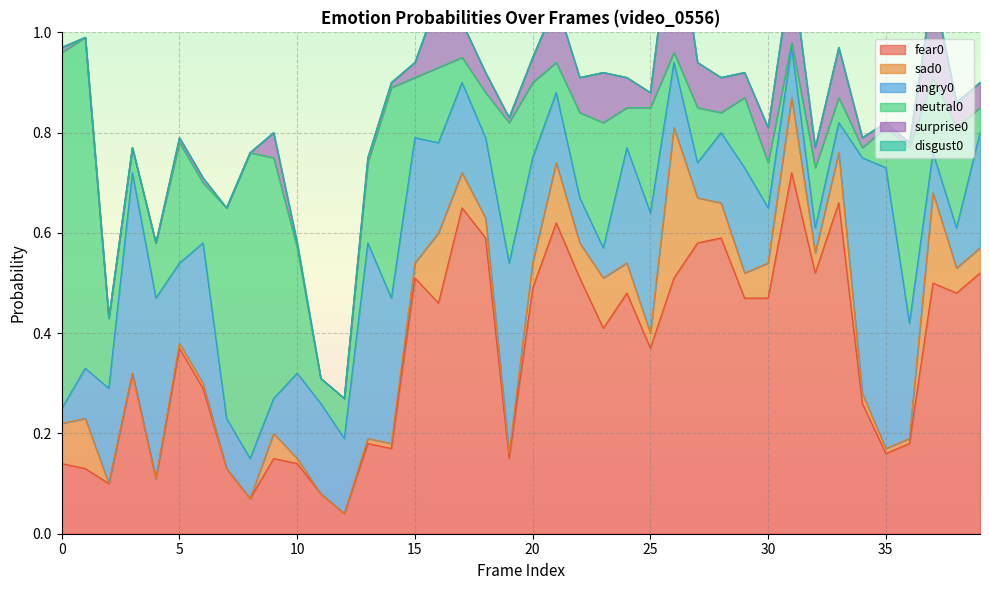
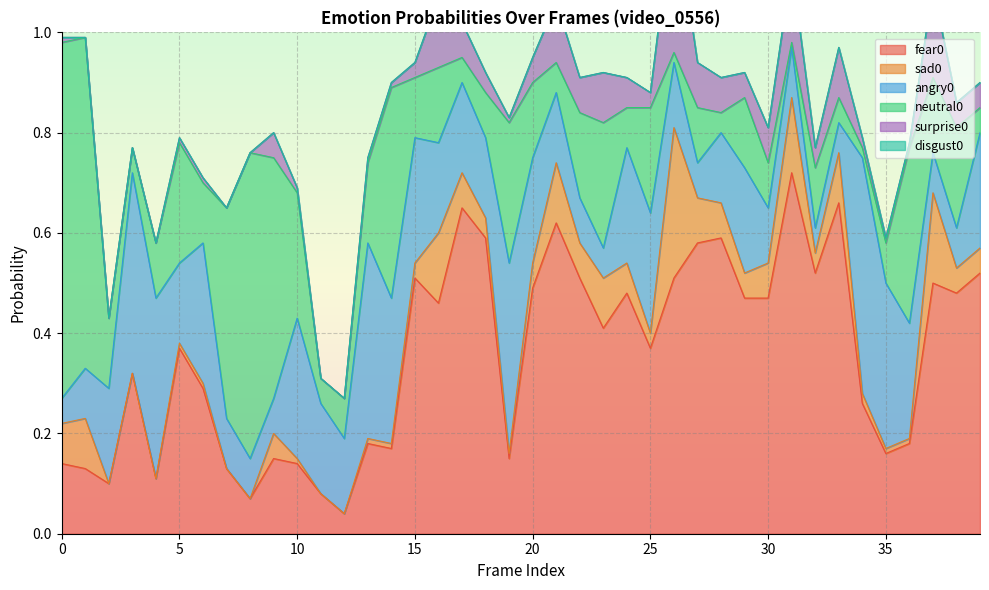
  {
    "angry0": {
-     "0": 0.03,
+     "0": 0.05,
      "5": 0.16,
-     "10": 0.17,
+     "10": 0.28,
      "15": 0.25,
      "20": 0.21,
      "25": 0.24,
      "30": 0.11,
-     "35": 0.56
+     "35": 0.33
    }
  }
